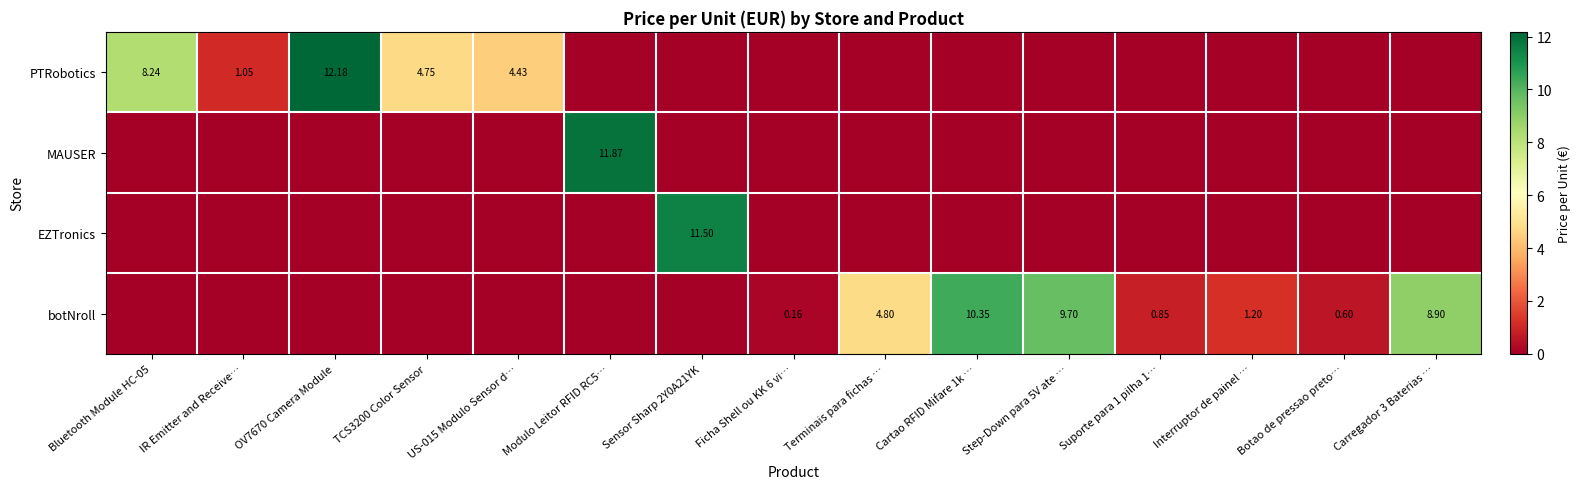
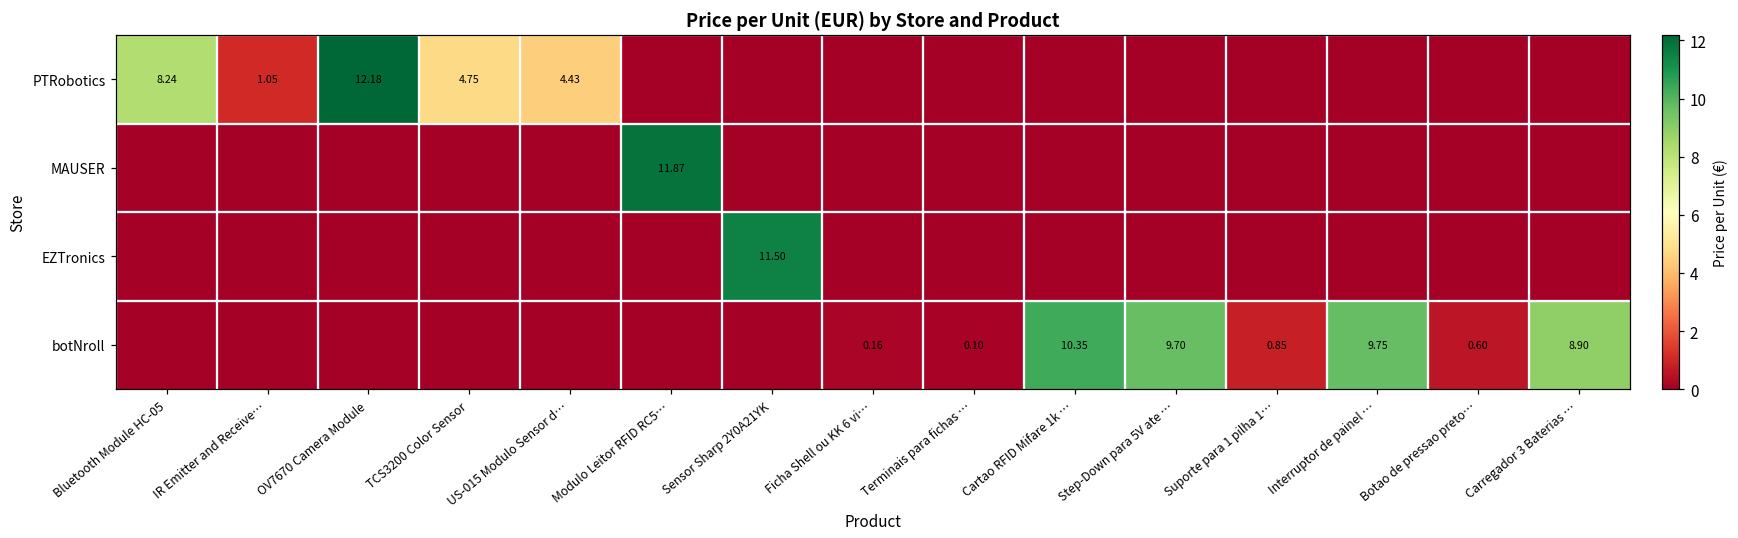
  {
    "PTRobotics": {
      "Bluetooth Module HC-05": 8.24,
      "IR Emitter and Receive…": 1.05,
      "OV7670 Camera Module": 12.18,
      "TCS3200 Color Sensor": 4.75,
      "US-015 Modulo Sensor d…": 4.43
    },
    "MAUSER": {
      "Modulo Leitor RFID RC5…": 11.87
    },
    "EZTronics": {
      "Sensor Sharp 2Y0A21YK": 11.50
    },
    "botNroll": {
      "Ficha Shell ou KK 6 vi…": 0.16,
-     "Terminais para fichas …": 4.80,
+     "Terminais para fichas …": 0.10,
      "Cartao RFID Mifare 1k …": 10.35,
      "Step-Down para 5V ate …": 9.70,
      "Suporte para 1 pilha 1…": 0.85,
-     "Interruptor de painel …": 1.20,
+     "Interruptor de painel …": 9.75,
      "Botao de pressao preto…": 0.60,
      "Carregador 3 Baterias …": 8.90
    }
  }
